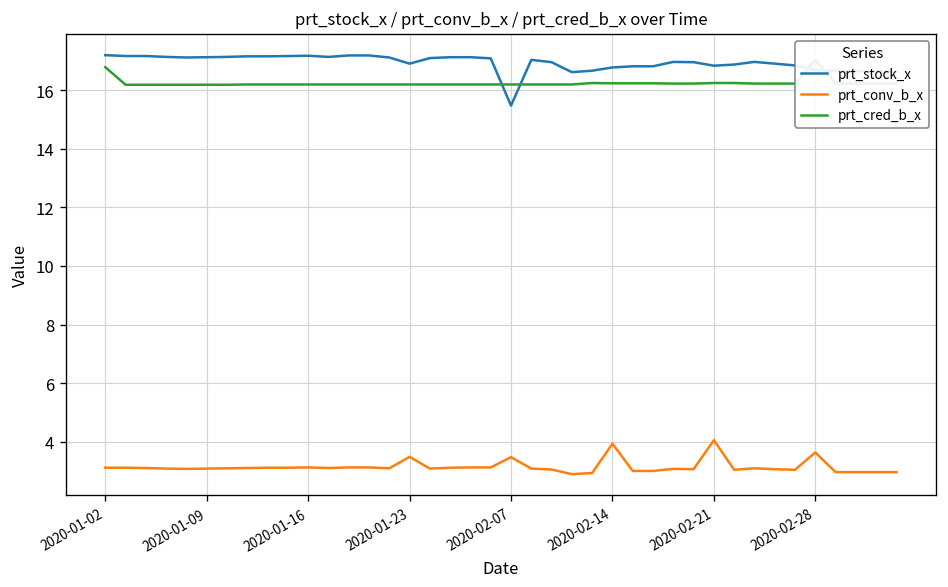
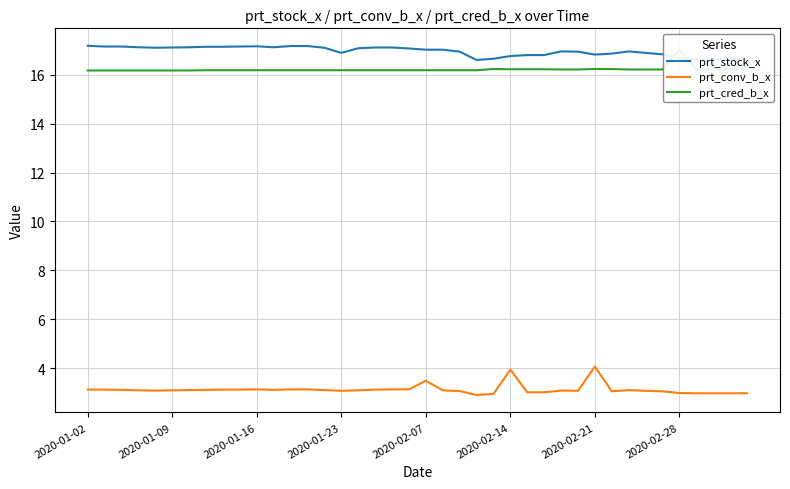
  {
    "prt_stock_x": {
      "2020-01-02": 17.2,
      "2020-01-09": 17.1,
      "2020-01-16": 17.2,
      "2020-01-23": 16.9,
-     "2020-02-07": 15.5,
+     "2020-02-07": 17.0,
      "2020-02-14": 16.8,
      "2020-02-21": 16.8
    },
    "prt_conv_b_x": {
      "2020-01-02": 3.1,
      "2020-01-09": 3.1,
      "2020-01-16": 3.1,
-     "2020-01-23": 3.5,
+     "2020-01-23": 3.1,
      "2020-02-07": 3.5,
      "2020-02-14": 3.9,
      "2020-02-21": 4.1,
-     "2020-02-28": 3.6
+     "2020-02-28": 3.0
    },
    "prt_cred_b_x": {
-     "2020-01-02": 16.8,
+     "2020-01-02": 16.2,
      "2020-01-09": 16.2,
      "2020-01-16": 16.2,
      "2020-01-23": 16.2,
      "2020-02-07": 16.2,
      "2020-02-14": 16.2,
      "2020-02-21": 16.2
    }
  }
